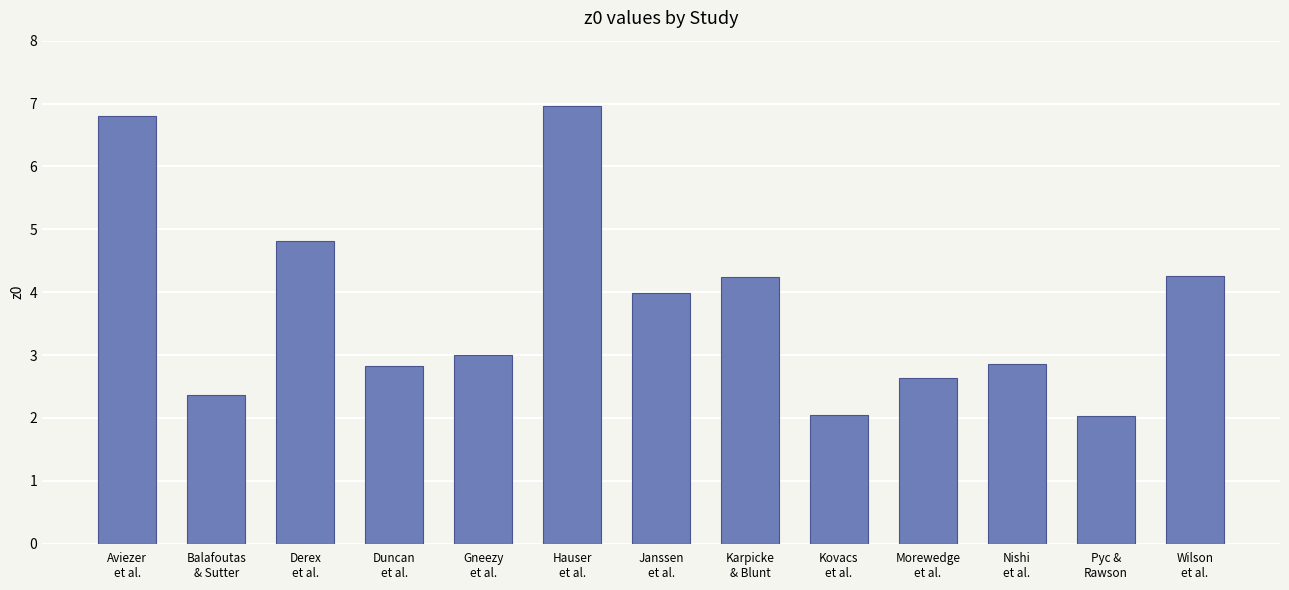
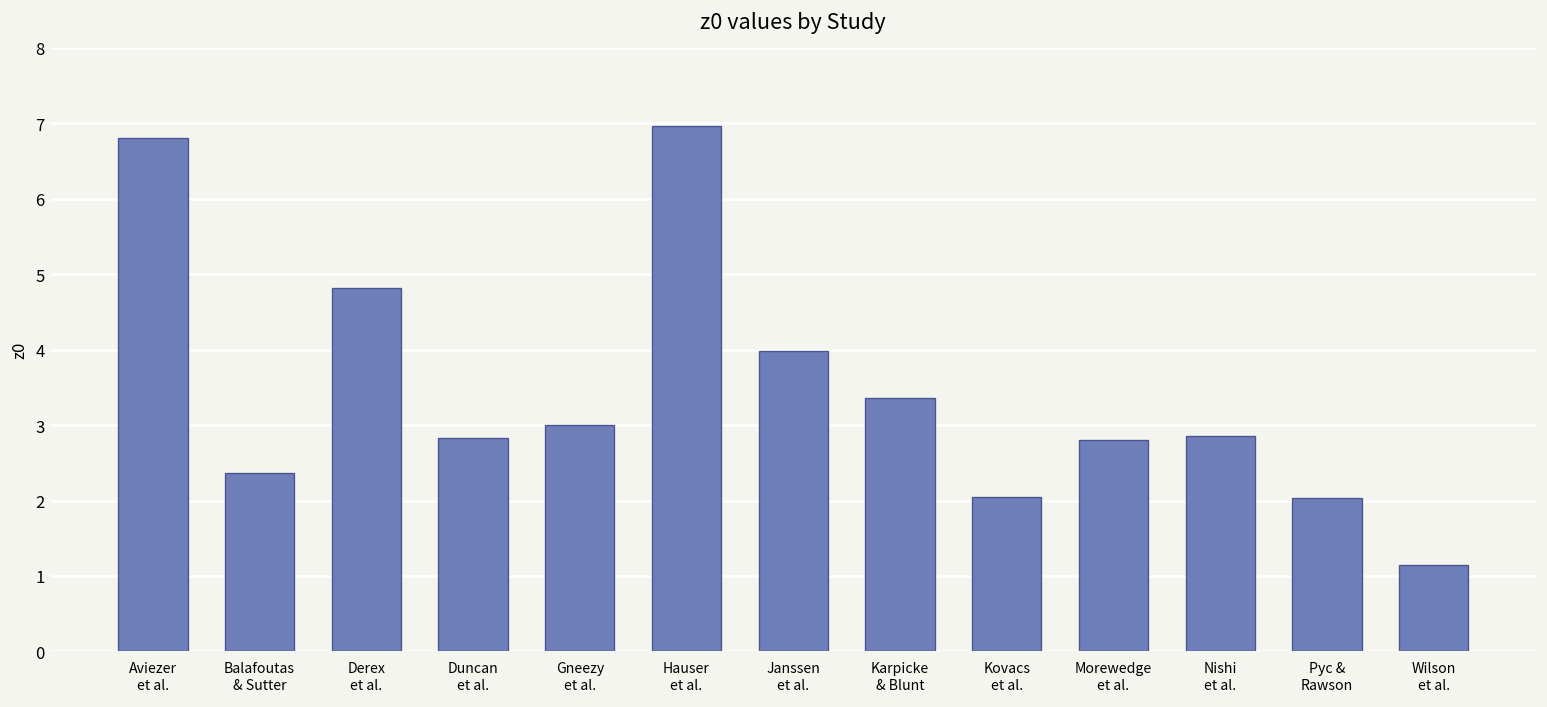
  {
    "Aviezer et al.": 6.8,
    "Balafoutas & Sutter": 2.4,
    "Derex et al.": 4.8,
    "Duncan et al.": 2.8,
    "Gneezy et al.": 3.0,
    "Hauser et al.": 7.0,
    "Janssen et al.": 4.0,
-   "Karpicke & Blunt": 4.2,
+   "Karpicke & Blunt": 3.4,
    "Kovacs et al.": 2.1,
-   "Morewedge et al.": 2.6,
+   "Morewedge et al.": 2.8,
    "Nishi et al.": 2.9,
    "Pyc & Rawson": 2.0,
-   "Wilson et al.": 4.3
+   "Wilson et al.": 1.1
  }
